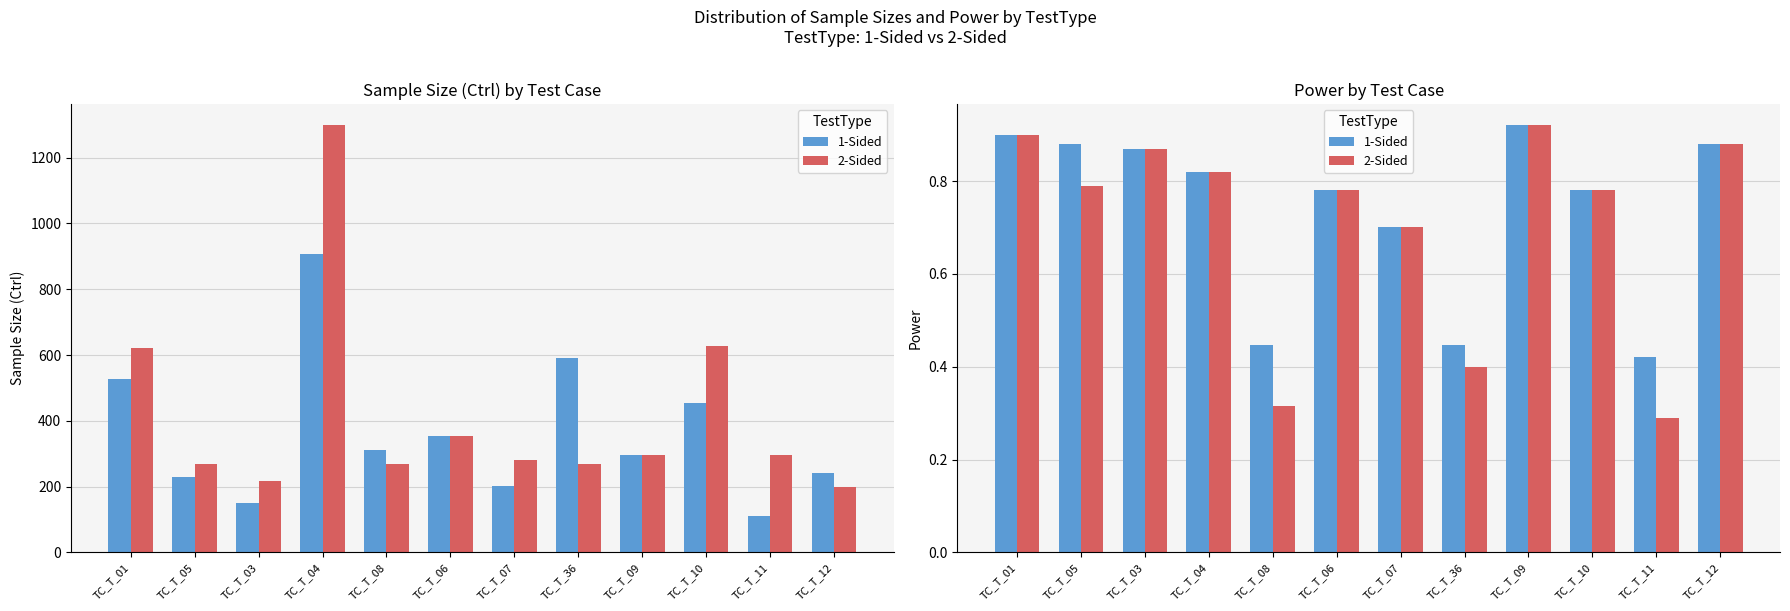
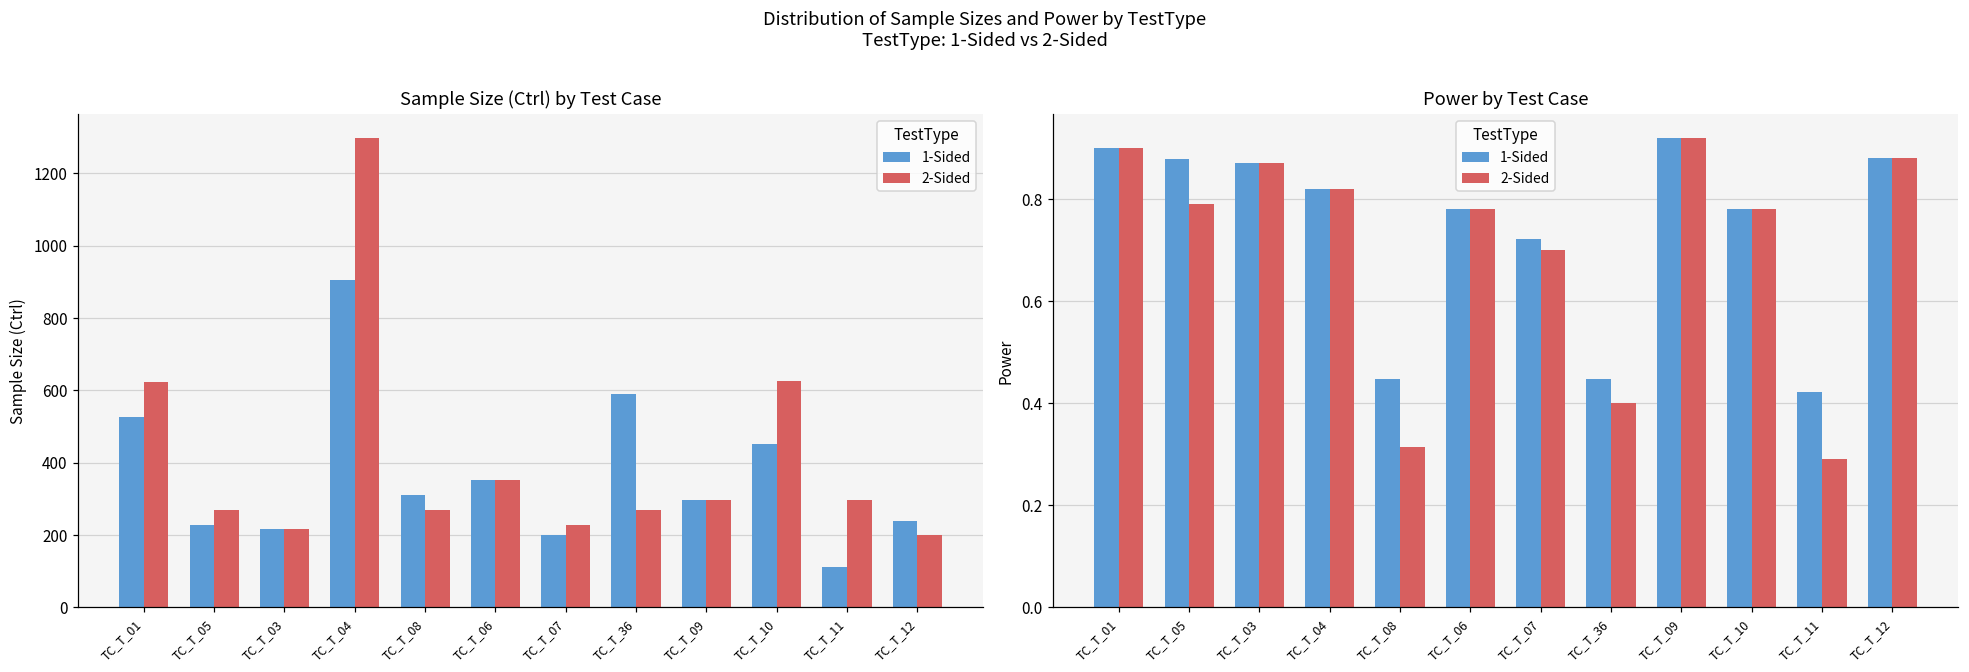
  {
    "Sample Size (Ctrl) by Test Case": {
      "1-Sided": {
        "TC_T_01": 530,
        "TC_T_05": 230,
-       "TC_T_03": 150,
+       "TC_T_03": 220,
        "TC_T_04": 910,
        "TC_T_08": 310,
        "TC_T_06": 350,
        "TC_T_07": 200,
        "TC_T_36": 590,
        "TC_T_09": 300,
        "TC_T_10": 450,
        "TC_T_11": 110,
        "TC_T_12": 240
      },
      "2-Sided": {
        "TC_T_01": 620,
        "TC_T_05": 270,
        "TC_T_03": 220,
        "TC_T_04": 1300,
        "TC_T_08": 270,
        "TC_T_06": 350,
-       "TC_T_07": 280,
+       "TC_T_07": 230,
        "TC_T_36": 270,
        "TC_T_09": 300,
        "TC_T_10": 630,
        "TC_T_11": 300,
        "TC_T_12": 200
      }
    },
    "Power by Test Case": {
      "1-Sided": {
        "TC_T_01": 0.90,
        "TC_T_05": 0.88,
        "TC_T_03": 0.87,
        "TC_T_04": 0.82,
        "TC_T_08": 0.45,
        "TC_T_06": 0.78,
-       "TC_T_07": 0.70,
+       "TC_T_07": 0.72,
        "TC_T_36": 0.45,
        "TC_T_09": 0.92,
        "TC_T_10": 0.78,
        "TC_T_11": 0.42,
        "TC_T_12": 0.88
      },
      "2-Sided": {
        "TC_T_01": 0.90,
        "TC_T_05": 0.79,
        "TC_T_03": 0.87,
        "TC_T_04": 0.82,
        "TC_T_08": 0.32,
        "TC_T_06": 0.78,
        "TC_T_07": 0.70,
        "TC_T_36": 0.40,
        "TC_T_09": 0.92,
        "TC_T_10": 0.78,
        "TC_T_11": 0.29,
        "TC_T_12": 0.88
      }
    }
  }
